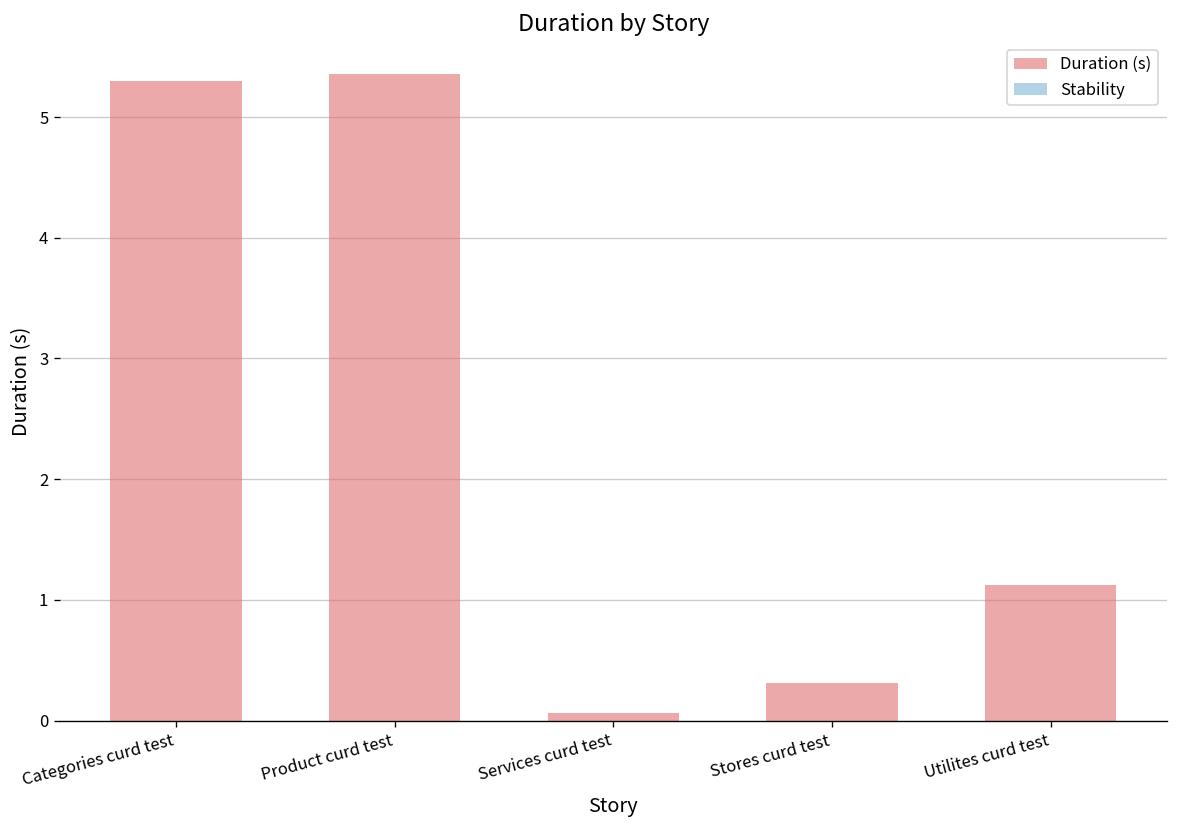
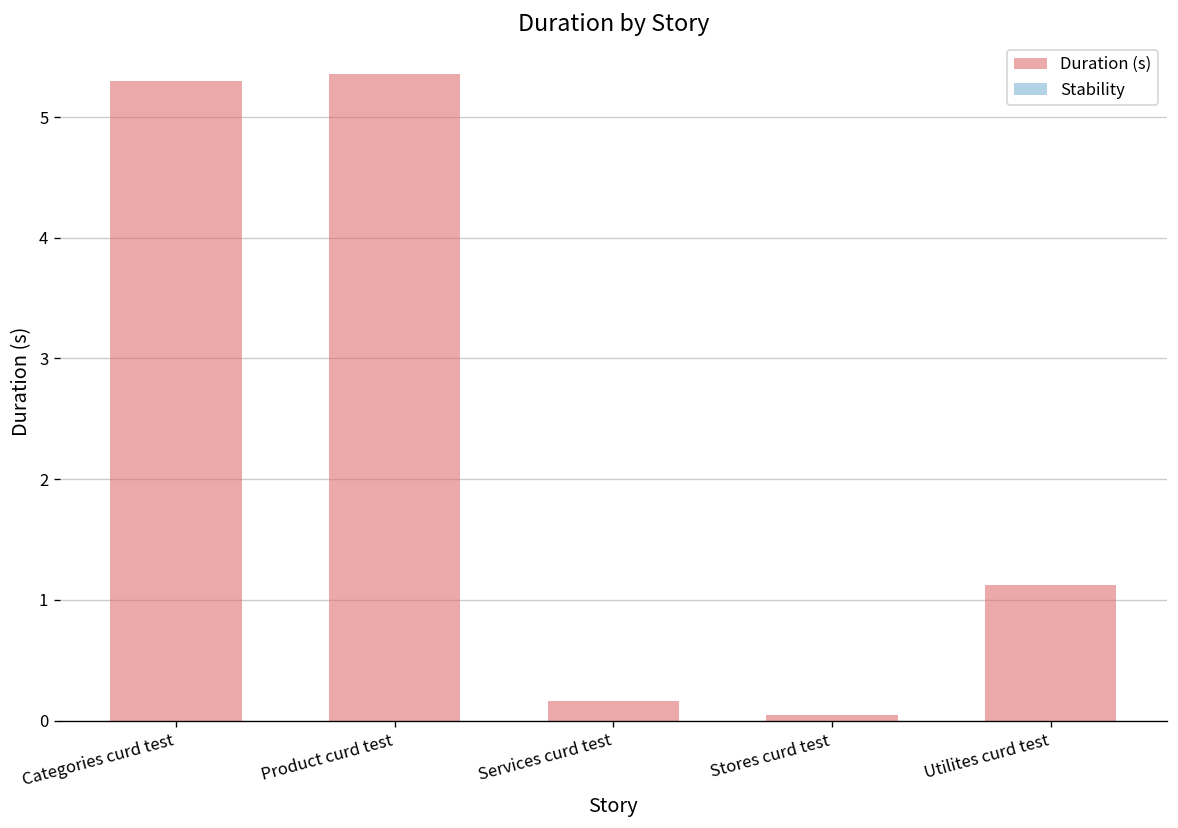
  {
    "Duration (s)": {
      "Categories curd test": 5.30,
      "Product curd test": 5.36,
-     "Services curd test": 0.06,
-     "Stores curd test": 0.31,
+     "Services curd test": 0.16,
+     "Stores curd test": 0.05,
      "Utilites curd test": 1.12
    },
    "Stability": {
      "Categories curd test": 0.00,
      "Product curd test": 0.00,
      "Services curd test": 0.00,
      "Stores curd test": 0.00,
      "Utilites curd test": 0.00
    }
  }
